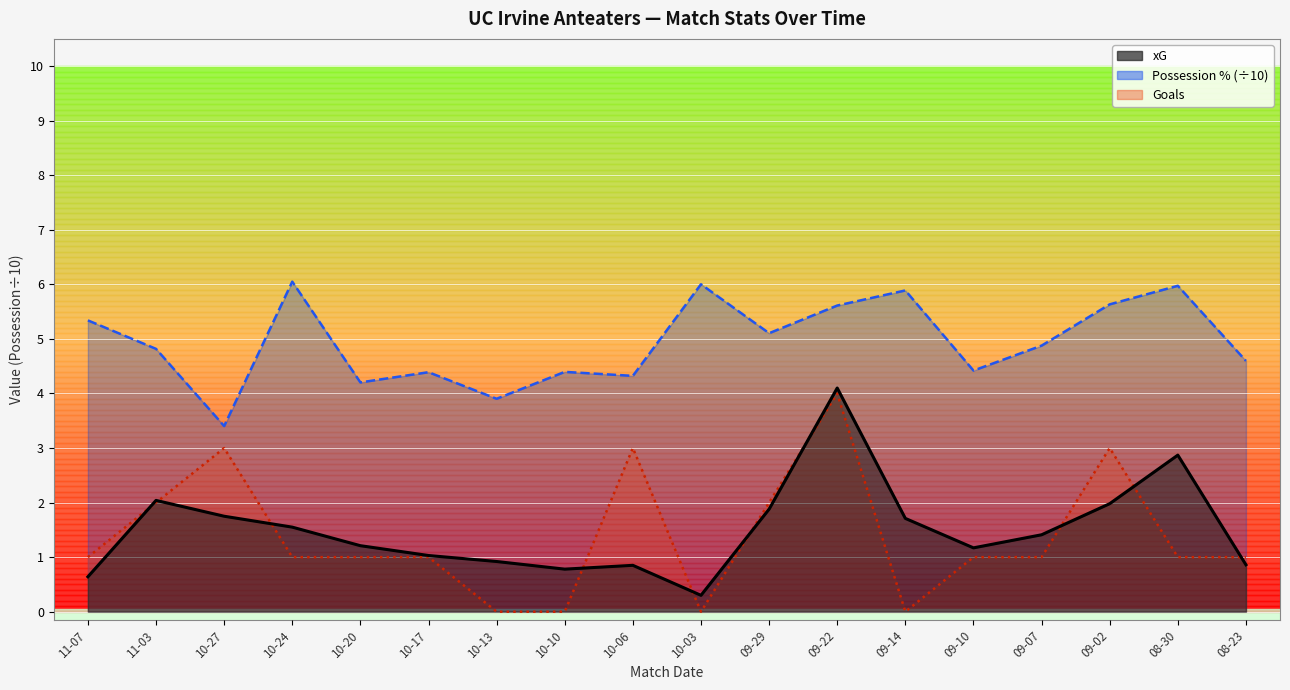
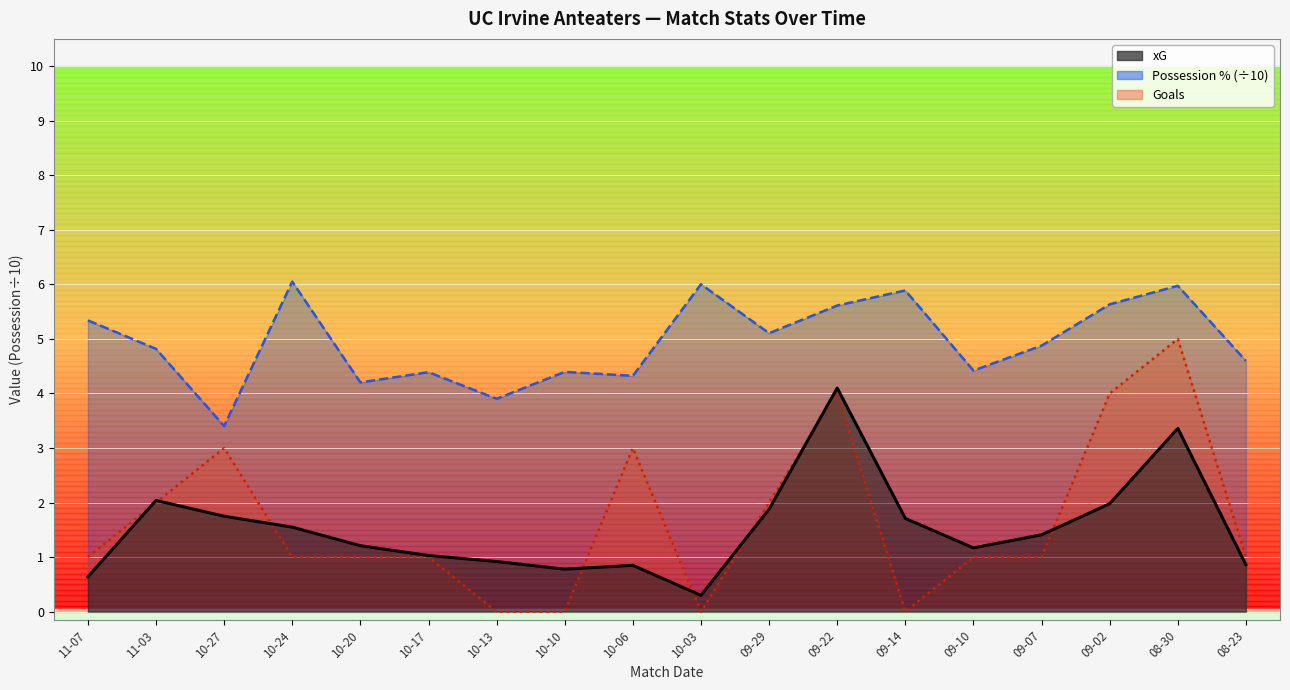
  {
    "xG": {
      "11-07": 0.6,
      "10-27": 1.8,
      "10-24": 1.6,
      "10-20": 1.2,
      "10-13": 0.9,
      "10-10": 0.8,
      "10-06": 0.9,
      "10-03": 0.3,
      "09-29": 1.9,
      "09-22": 4.1,
      "09-14": 1.7,
      "09-10": 1.2,
      "09-07": 1.4,
      "09-02": 2.0,
-     "08-30": 2.9,
+     "08-30": 3.4,
      "08-23": 0.9
    },
    "Goals": {
      "11-07": 1,
      "10-27": 3,
      "10-24": 1,
      "10-20": 1,
      "10-13": 0,
      "10-10": 0,
      "10-06": 3,
      "10-03": 0,
      "09-29": 2,
      "09-22": 4,
      "09-14": 0,
      "09-10": 1,
      "09-07": 1,
-     "09-02": 3,
-     "08-30": 1,
+     "09-02": 4,
+     "08-30": 5,
      "08-23": 1
    }
  }
